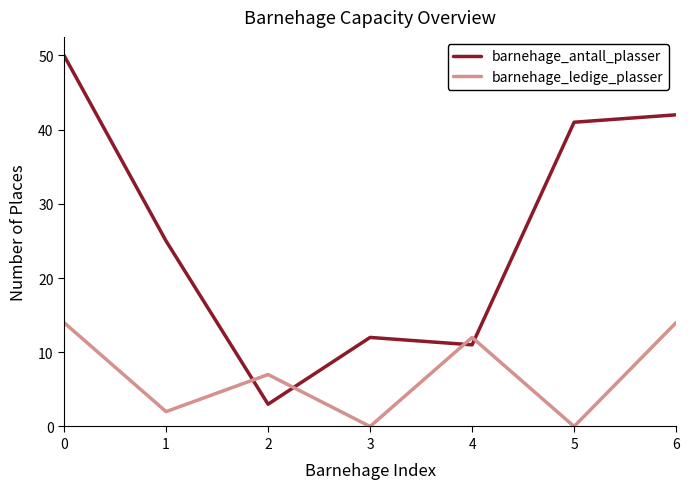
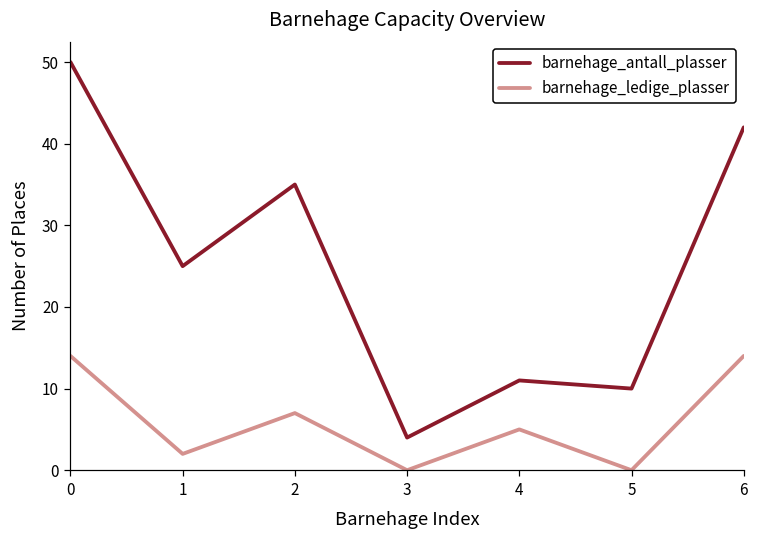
  {
    "barnehage_antall_plasser": {
      "0": 50,
      "1": 25,
-     "2": 3,
-     "3": 12,
+     "2": 35,
+     "3": 4,
      "4": 11,
-     "5": 41,
+     "5": 10,
      "6": 42
    },
    "barnehage_ledige_plasser": {
      "0": 14,
      "1": 2,
      "2": 7,
      "3": 0,
-     "4": 12,
+     "4": 5,
      "5": 0,
      "6": 14
    }
  }
